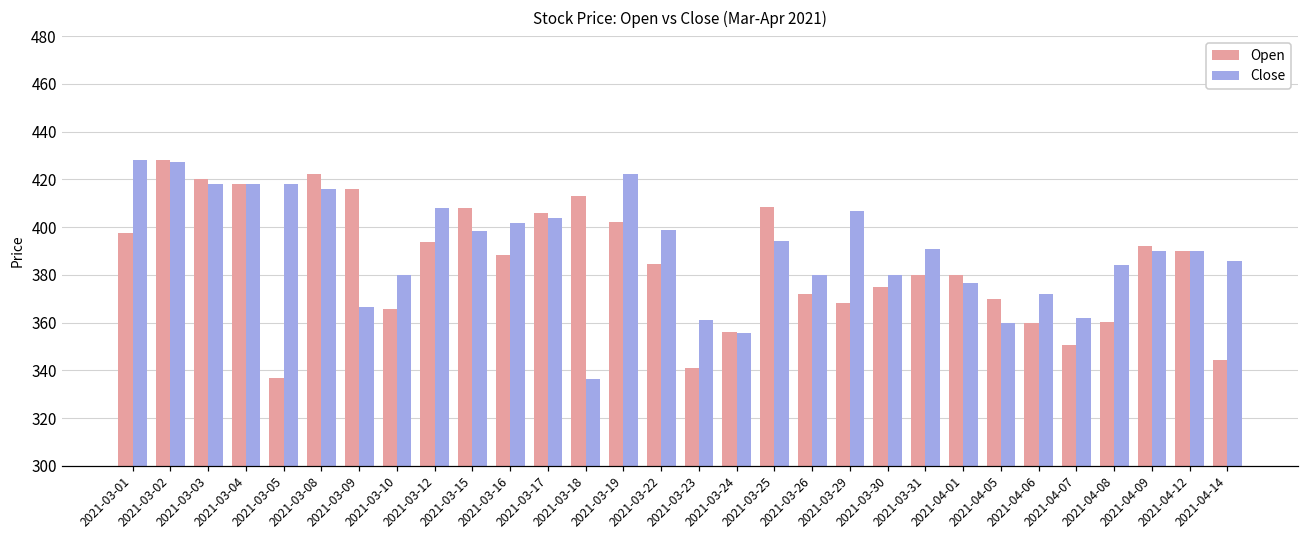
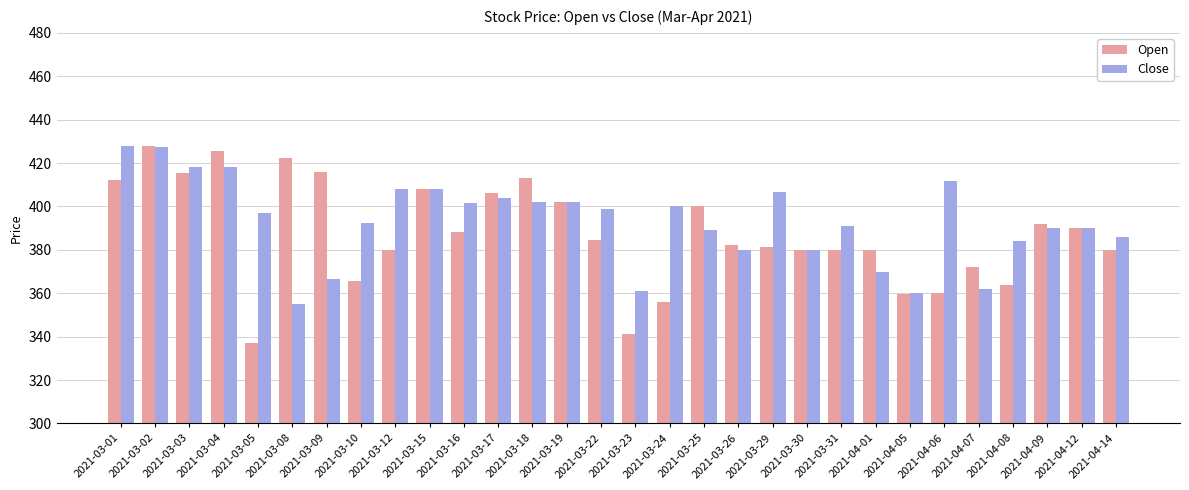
  {
    "Open": {
-     "2021-03-01": 398,
+     "2021-03-01": 412,
      "2021-03-02": 428,
-     "2021-03-03": 420,
-     "2021-03-04": 418,
+     "2021-03-03": 416,
+     "2021-03-04": 425,
      "2021-03-05": 337,
      "2021-03-08": 422,
      "2021-03-09": 416,
      "2021-03-10": 366,
-     "2021-03-12": 394,
+     "2021-03-12": 380,
      "2021-03-15": 408,
      "2021-03-16": 388,
      "2021-03-17": 406,
      "2021-03-18": 413,
      "2021-03-19": 402,
      "2021-03-22": 385,
      "2021-03-23": 341,
      "2021-03-24": 356,
-     "2021-03-25": 409,
-     "2021-03-26": 372,
-     "2021-03-29": 368,
-     "2021-03-30": 375,
+     "2021-03-25": 400,
+     "2021-03-26": 382,
+     "2021-03-29": 381,
+     "2021-03-30": 380,
      "2021-03-31": 380,
      "2021-04-01": 380,
-     "2021-04-05": 370,
+     "2021-04-05": 360,
      "2021-04-06": 360,
-     "2021-04-07": 351,
-     "2021-04-08": 360,
+     "2021-04-07": 372,
+     "2021-04-08": 364,
      "2021-04-09": 392,
      "2021-04-12": 390,
-     "2021-04-14": 344
+     "2021-04-14": 380
    },
    "Close": {
      "2021-03-01": 428,
      "2021-03-02": 427,
      "2021-03-03": 418,
      "2021-03-04": 418,
-     "2021-03-05": 418,
-     "2021-03-08": 416,
+     "2021-03-05": 397,
+     "2021-03-08": 355,
      "2021-03-09": 366,
-     "2021-03-10": 380,
+     "2021-03-10": 392,
      "2021-03-12": 408,
-     "2021-03-15": 399,
+     "2021-03-15": 408,
      "2021-03-16": 402,
      "2021-03-17": 404,
-     "2021-03-18": 336,
-     "2021-03-19": 422,
+     "2021-03-18": 402,
+     "2021-03-19": 402,
      "2021-03-22": 399,
      "2021-03-23": 361,
-     "2021-03-24": 356,
-     "2021-03-25": 394,
+     "2021-03-24": 400,
+     "2021-03-25": 389,
      "2021-03-26": 380,
      "2021-03-29": 407,
      "2021-03-30": 380,
      "2021-03-31": 391,
-     "2021-04-01": 377,
+     "2021-04-01": 370,
      "2021-04-05": 360,
-     "2021-04-06": 372,
+     "2021-04-06": 412,
      "2021-04-07": 362,
      "2021-04-08": 384,
      "2021-04-09": 390,
      "2021-04-12": 390,
      "2021-04-14": 386
    }
  }
